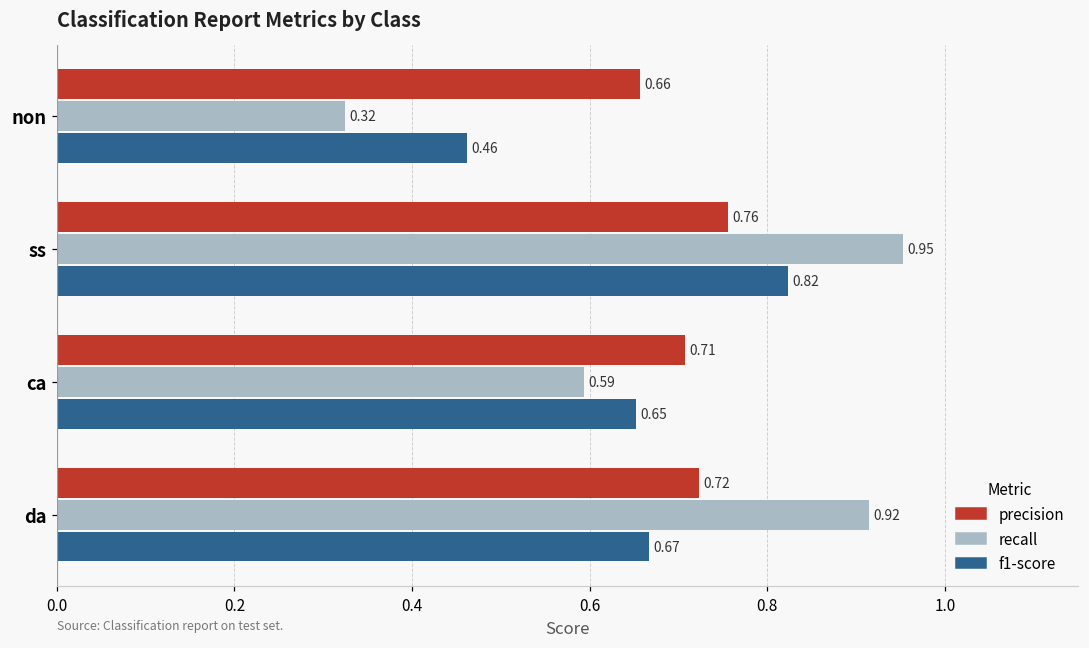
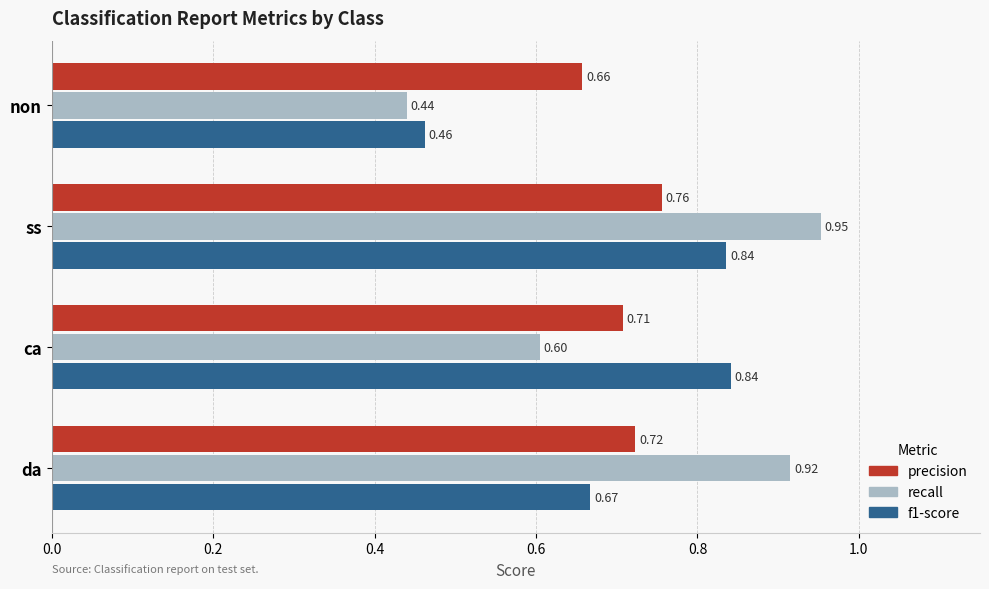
  {
    "precision": {
      "non": 0.66,
      "ss": 0.76,
      "ca": 0.71,
      "da": 0.72
    },
    "recall": {
-     "non": 0.32,
+     "non": 0.44,
      "ss": 0.95,
-     "ca": 0.59,
+     "ca": 0.60,
      "da": 0.92
    },
    "f1-score": {
      "non": 0.46,
-     "ss": 0.82,
-     "ca": 0.65,
+     "ss": 0.84,
+     "ca": 0.84,
      "da": 0.67
    }
  }
